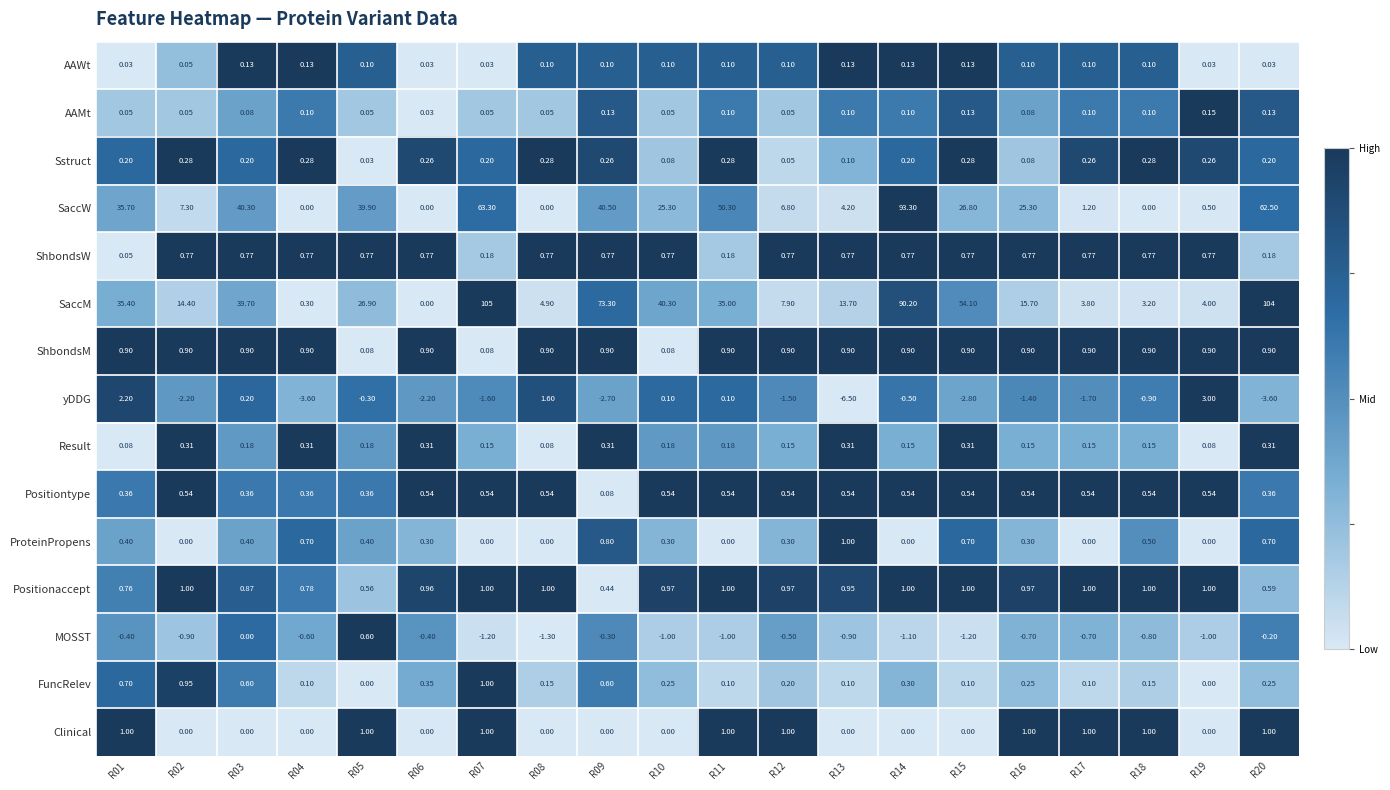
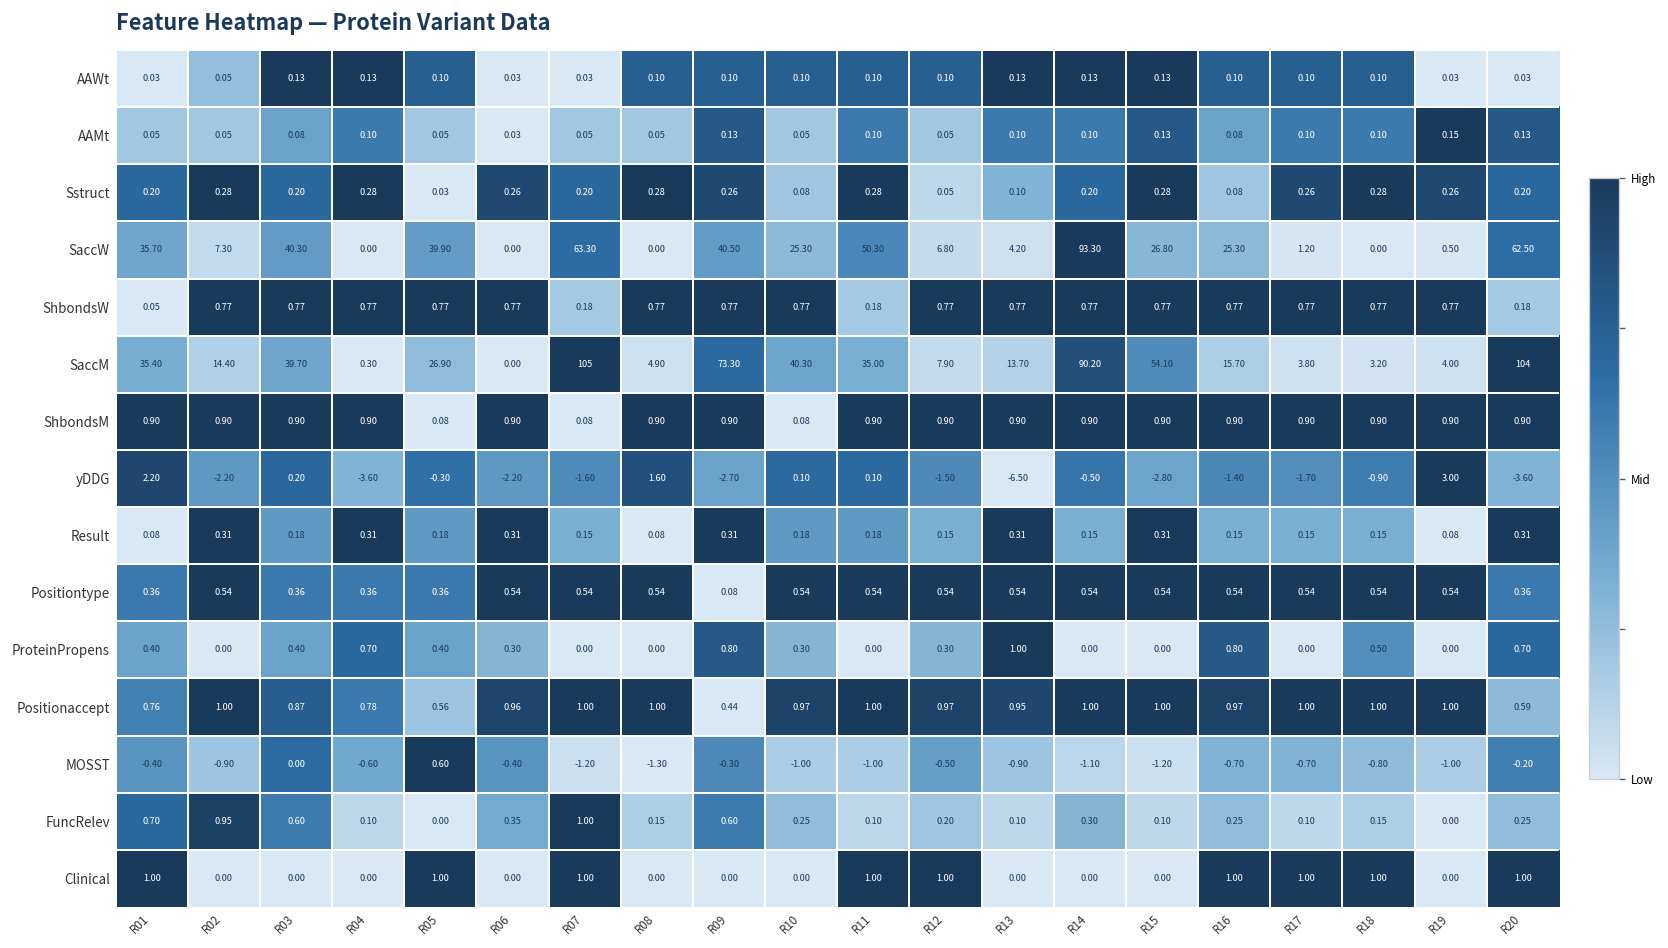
  {
    "ProteinPropens": {
      "R01": 0.40,
      "R02": 0.00,
      "R03": 0.40,
      "R04": 0.70,
      "R05": 0.40,
      "R06": 0.30,
      "R07": 0.00,
      "R08": 0.00,
      "R09": 0.80,
      "R10": 0.30,
      "R11": 0.00,
      "R12": 0.30,
      "R13": 1.00,
      "R14": 0.00,
-     "R15": 0.70,
-     "R16": 0.30,
+     "R15": 0.00,
+     "R16": 0.80,
      "R17": 0.00,
      "R18": 0.50,
      "R19": 0.00,
      "R20": 0.70
    }
  }
